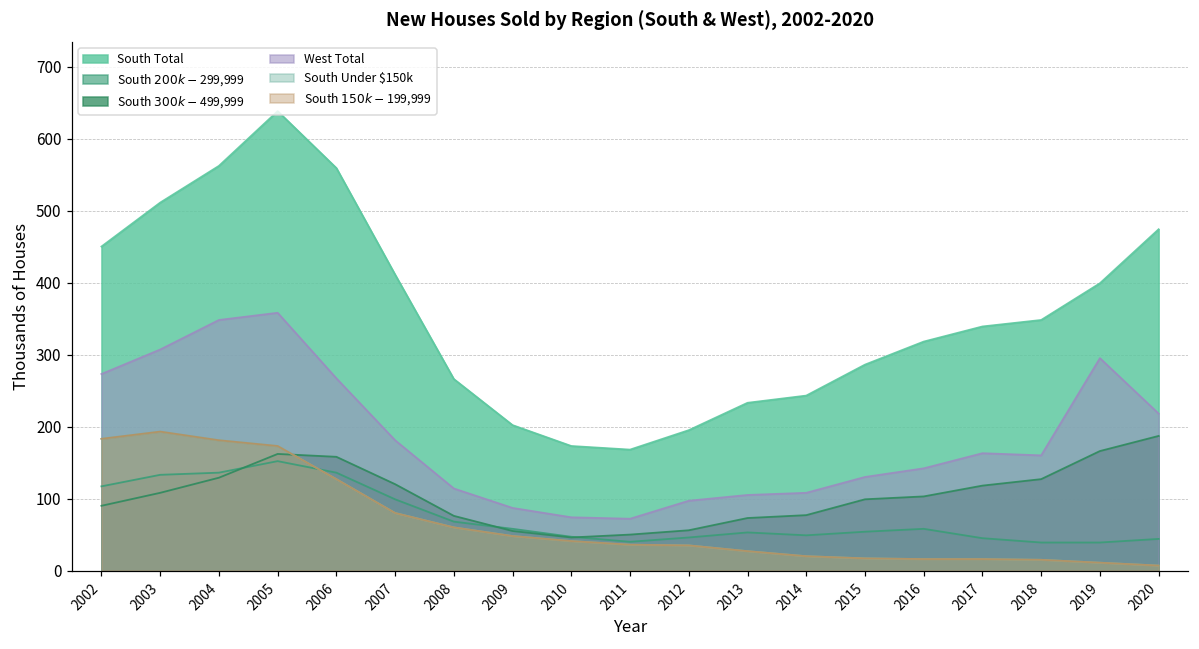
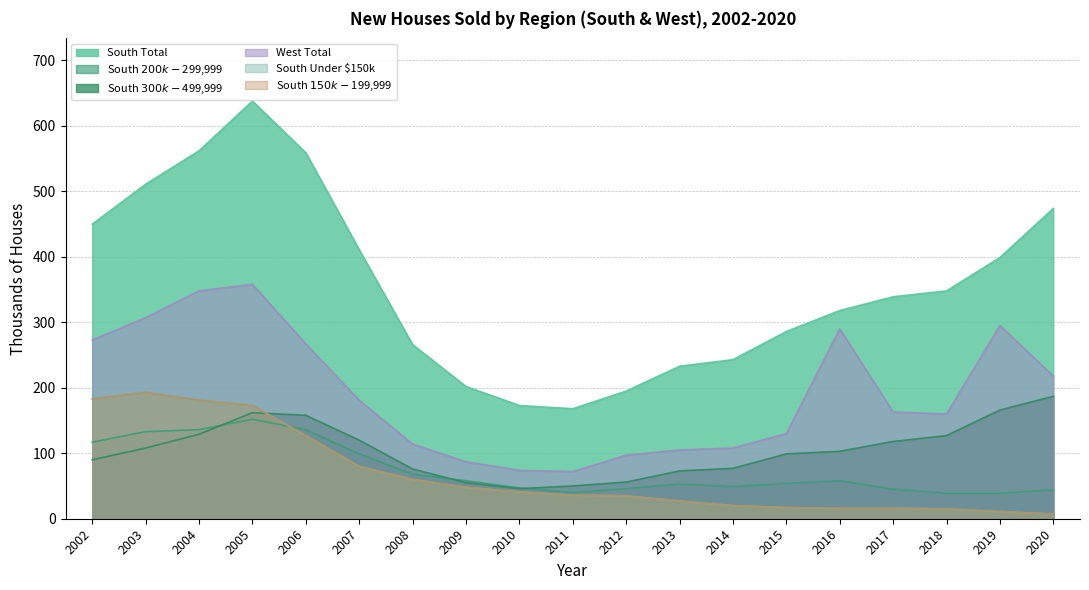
  {
    "West Total": {
      "2002": 270,
      "2003": 310,
      "2004": 350,
      "2005": 360,
      "2006": 270,
      "2007": 180,
      "2008": 110,
      "2009": 90,
      "2010": 70,
      "2011": 70,
      "2012": 100,
      "2013": 110,
      "2014": 110,
      "2015": 130,
-     "2016": 140,
+     "2016": 290,
      "2017": 160,
      "2018": 160,
      "2019": 300,
      "2020": 220
    }
  }
